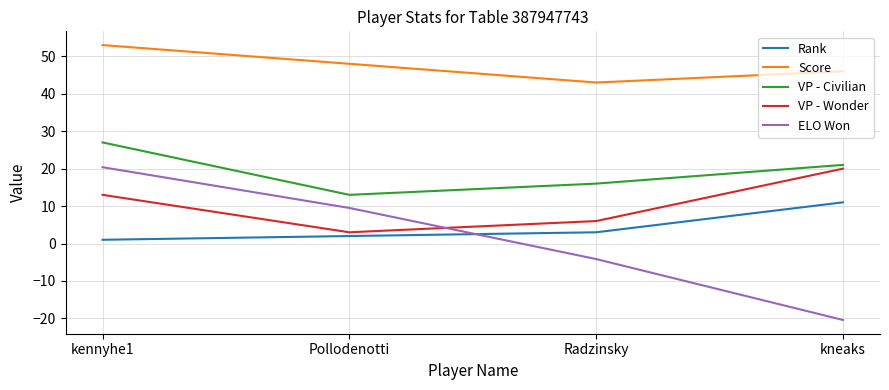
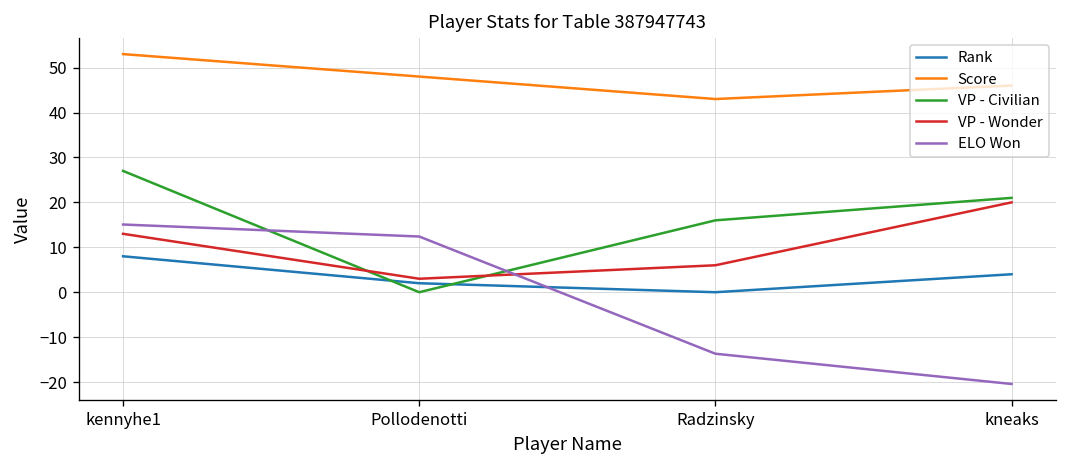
  {
    "Rank": {
-     "kennyhe1": 1,
+     "kennyhe1": 8,
      "Pollodenotti": 2,
-     "Radzinsky": 3,
-     "kneaks": 11
+     "Radzinsky": 0,
+     "kneaks": 4
    },
    "Score": {
      "kennyhe1": 53,
      "Pollodenotti": 48,
      "Radzinsky": 43
    },
    "VP - Civilian": {
      "kennyhe1": 27,
-     "Pollodenotti": 13,
+     "Pollodenotti": 0,
      "Radzinsky": 16,
      "kneaks": 21
    },
    "VP - Wonder": {
      "kennyhe1": 13,
      "Pollodenotti": 3,
      "Radzinsky": 6,
      "kneaks": 20
    },
    "ELO Won": {
-     "kennyhe1": 20,
-     "Pollodenotti": 10,
-     "Radzinsky": -4,
+     "kennyhe1": 15,
+     "Pollodenotti": 12,
+     "Radzinsky": -14,
      "kneaks": -20
    }
  }
